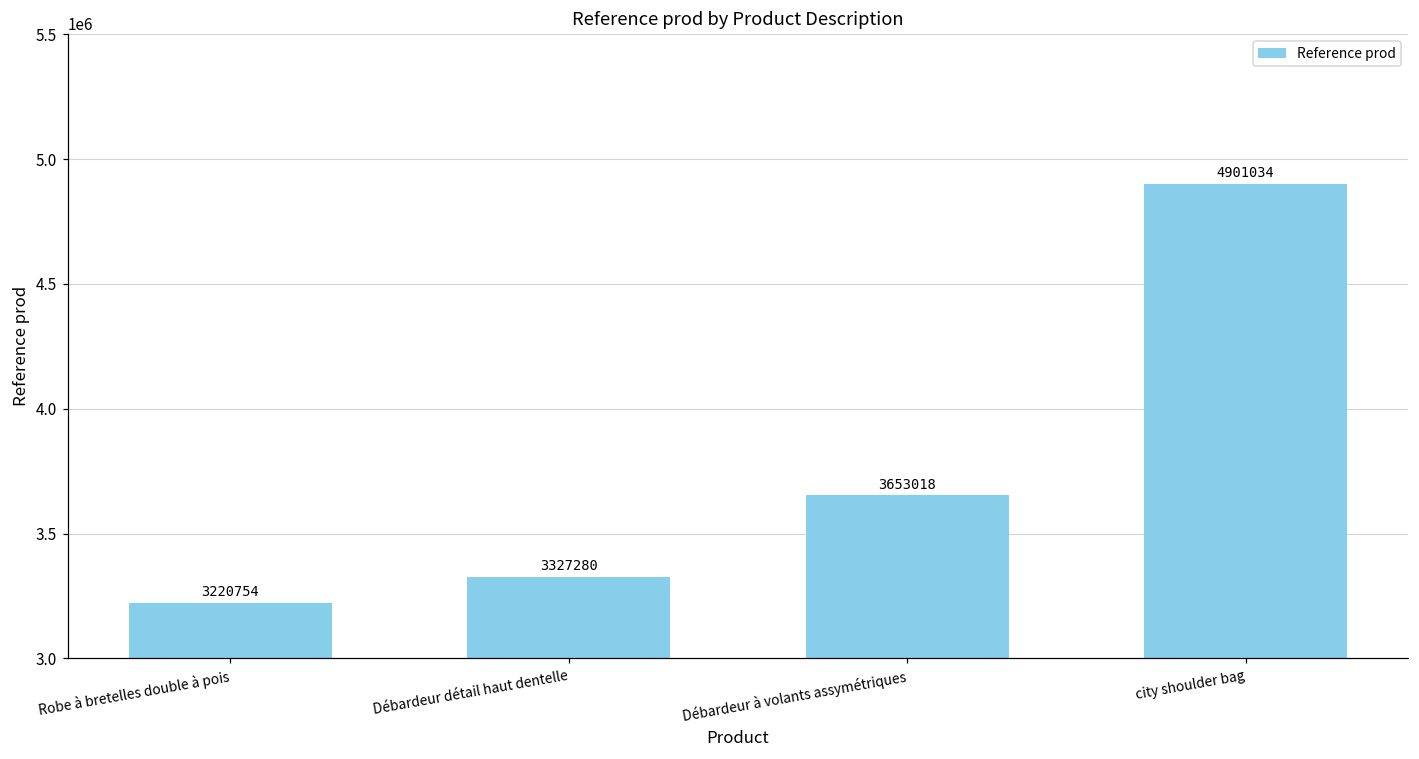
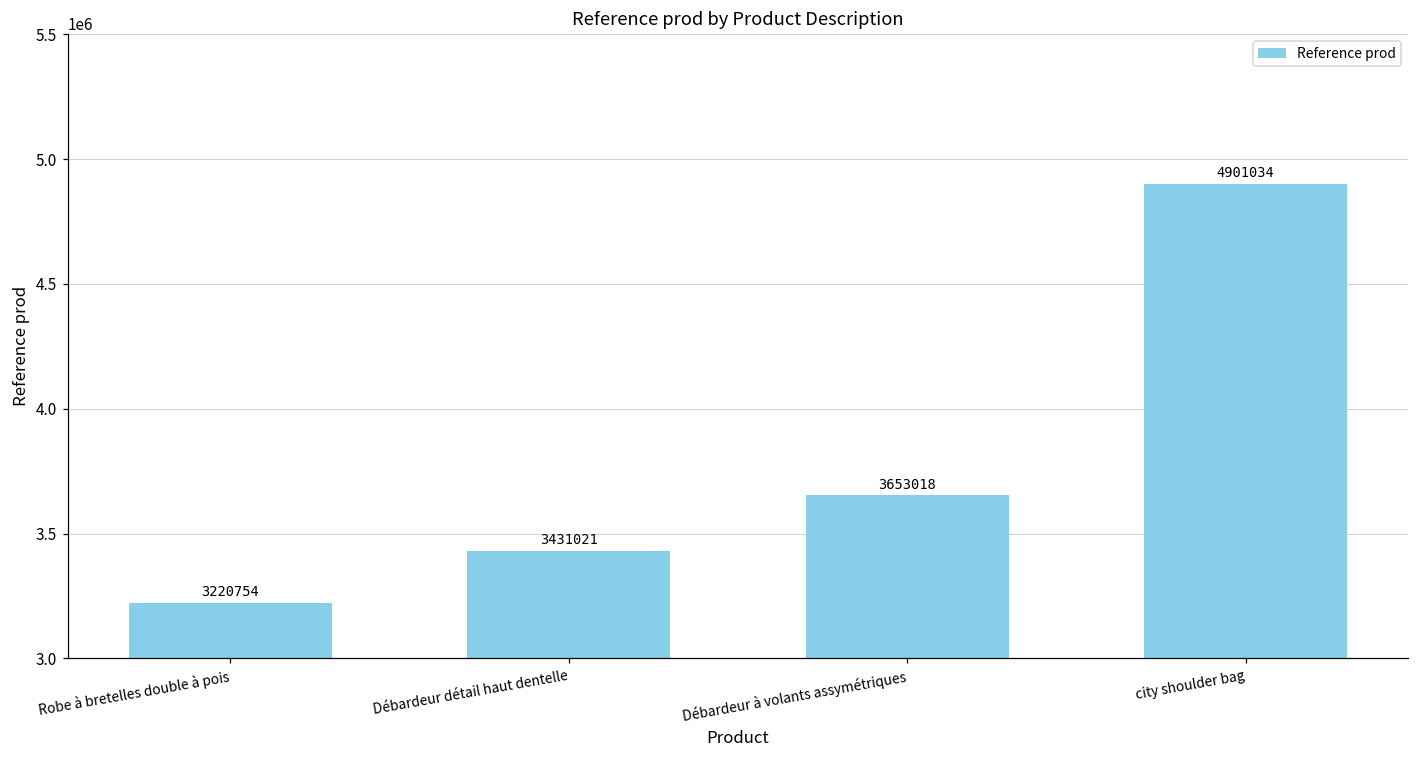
  {
    "Robe à bretelles double à pois": 3220754,
-   "Débardeur détail haut dentelle": 3327280,
+   "Débardeur détail haut dentelle": 3431021,
    "Débardeur à volants assymétriques": 3653018,
    "city shoulder bag": 4901034
  }
